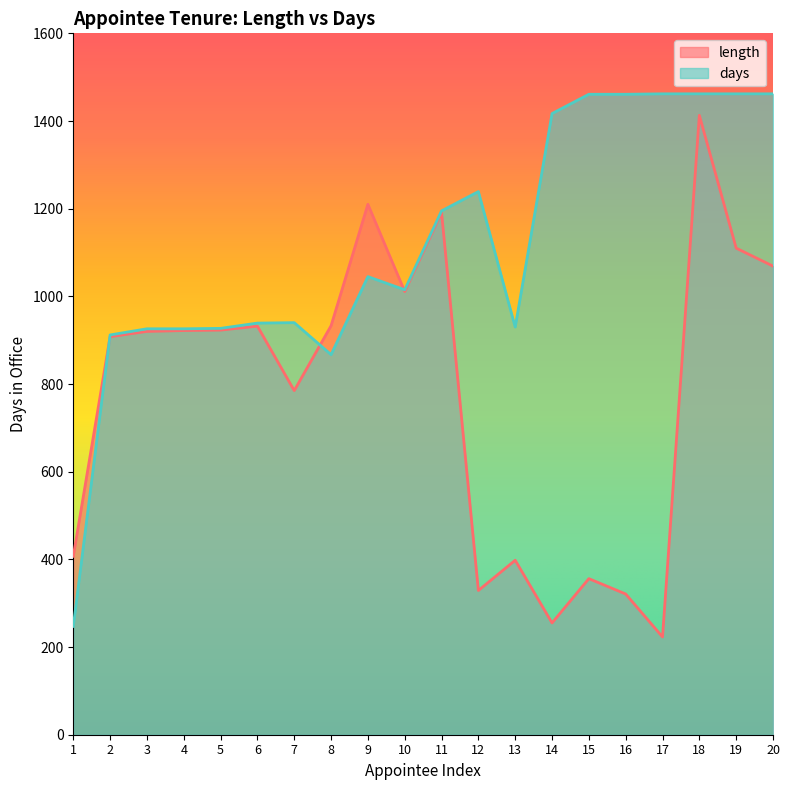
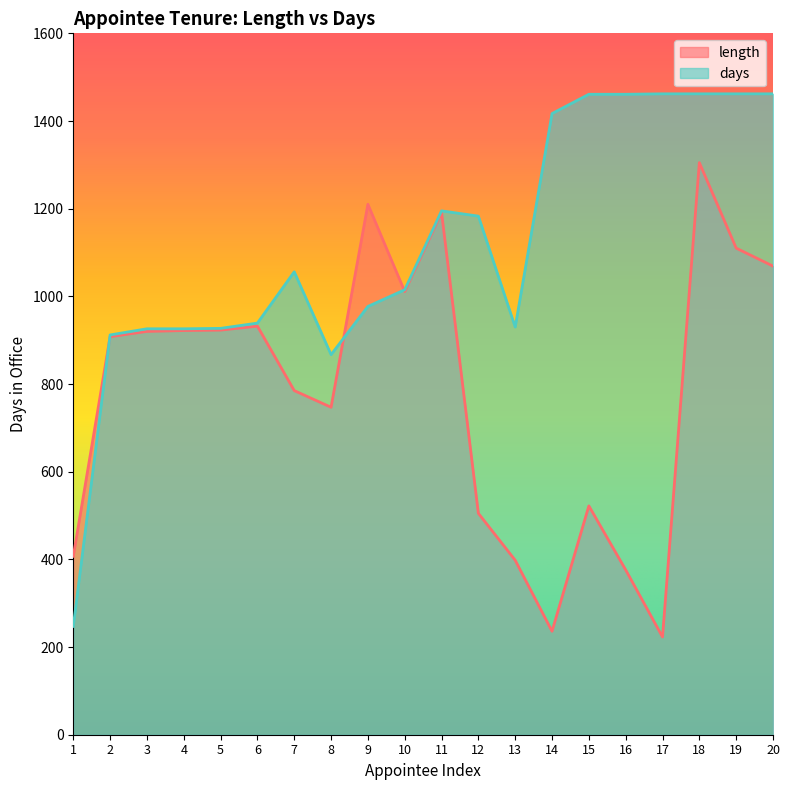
  {
    "length": {
      "1": 410,
      "3": 920,
      "6": 930,
      "7": 790,
-     "8": 930,
+     "8": 750,
      "9": 1210,
-     "12": 330,
+     "12": 510,
      "13": 400,
-     "14": 260,
-     "15": 360,
-     "16": 320,
+     "14": 240,
+     "15": 520,
+     "16": 380,
      "17": 220,
-     "18": 1410,
+     "18": 1310,
      "19": 1110,
      "20": 1070
    },
    "days": {
      "1": 250,
      "3": 930,
      "6": 940,
-     "7": 940,
+     "7": 1060,
      "8": 870,
-     "9": 1050,
-     "12": 1240,
+     "9": 980,
+     "12": 1180,
      "13": 930,
      "14": 1420,
      "15": 1460,
      "16": 1460,
      "17": 1460,
      "18": 1460,
      "19": 1460,
      "20": 1460
    }
  }
